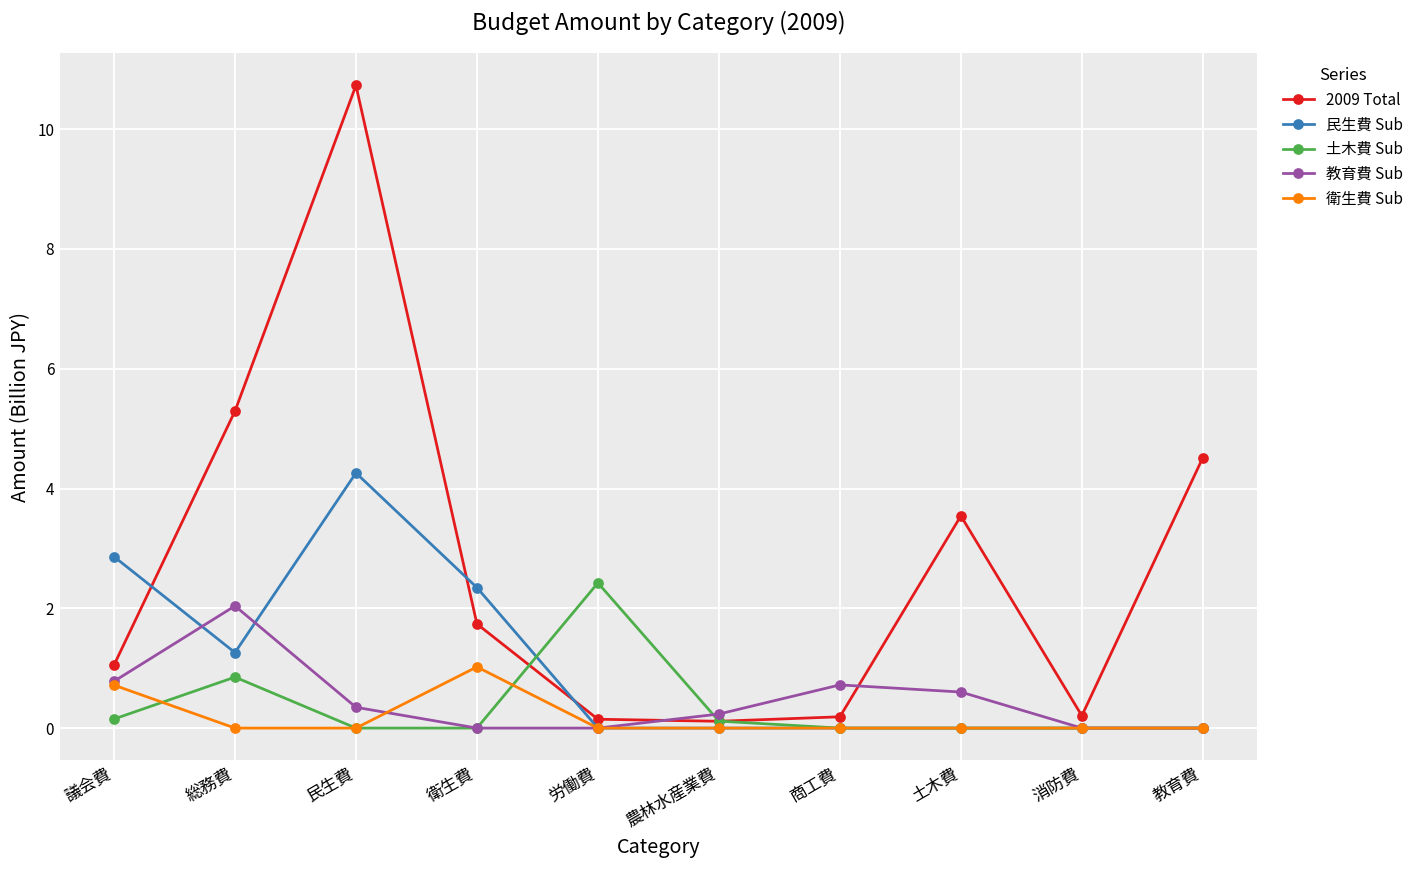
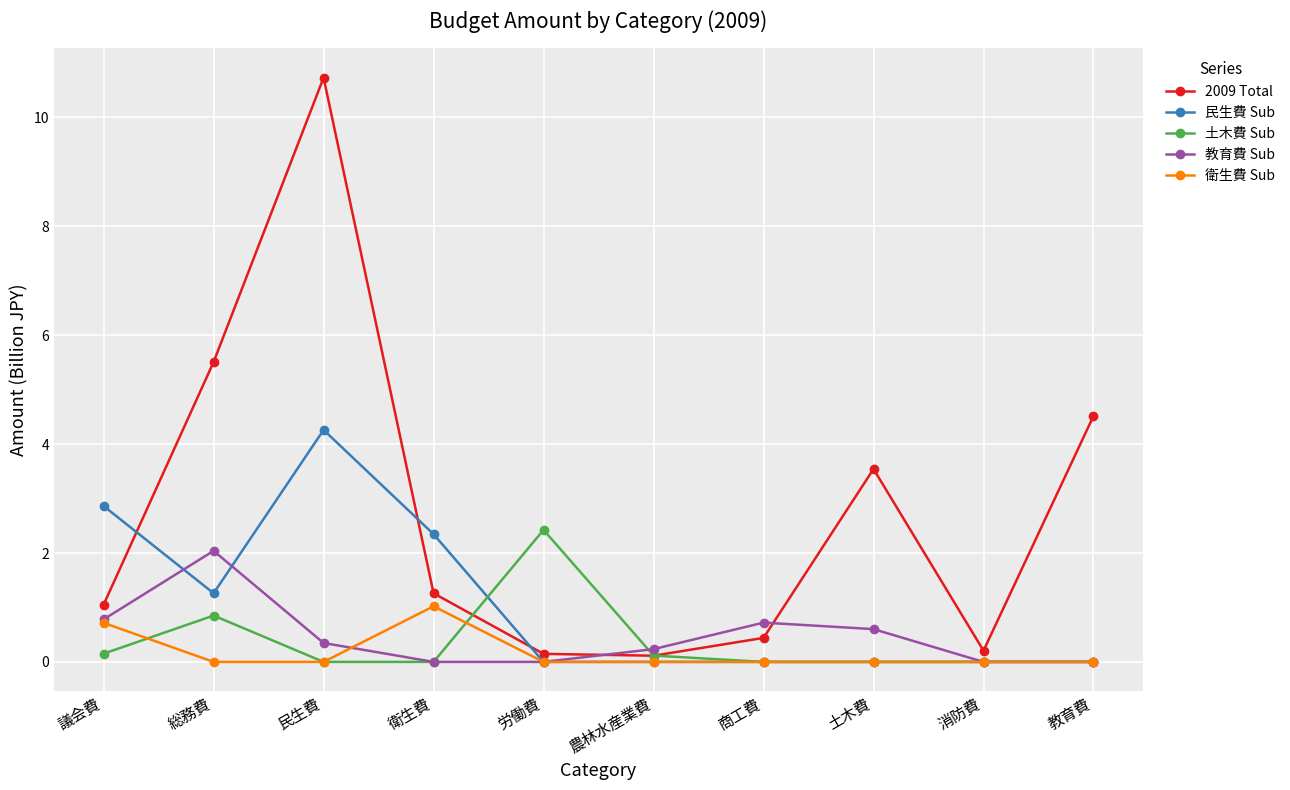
  {
    "2009 Total": {
      "議会費": 1.1,
-     "総務費": 5.3,
+     "総務費": 5.5,
      "民生費": 10.7,
-     "衛生費": 1.7,
+     "衛生費": 1.3,
      "労働費": 0.1,
-     "商工費": 0.2,
+     "商工費": 0.4,
      "土木費": 3.5,
      "消防費": 0.2,
      "教育費": 4.5
    },
    "民生費 Sub": {
      "議会費": 2.9,
      "総務費": 1.3,
      "民生費": 4.3,
      "衛生費": 2.3
    },
    "土木費 Sub": {
      "議会費": 0.2,
      "総務費": 0.9,
      "労働費": 2.4
    },
    "教育費 Sub": {
      "議会費": 0.8,
      "総務費": 2.0,
      "民生費": 0.3,
      "農林水産業費": 0.2,
      "商工費": 0.7,
      "土木費": 0.6
    },
    "衛生費 Sub": {
      "議会費": 0.7,
      "総務費": 0.0,
      "衛生費": 1.0
    }
  }
